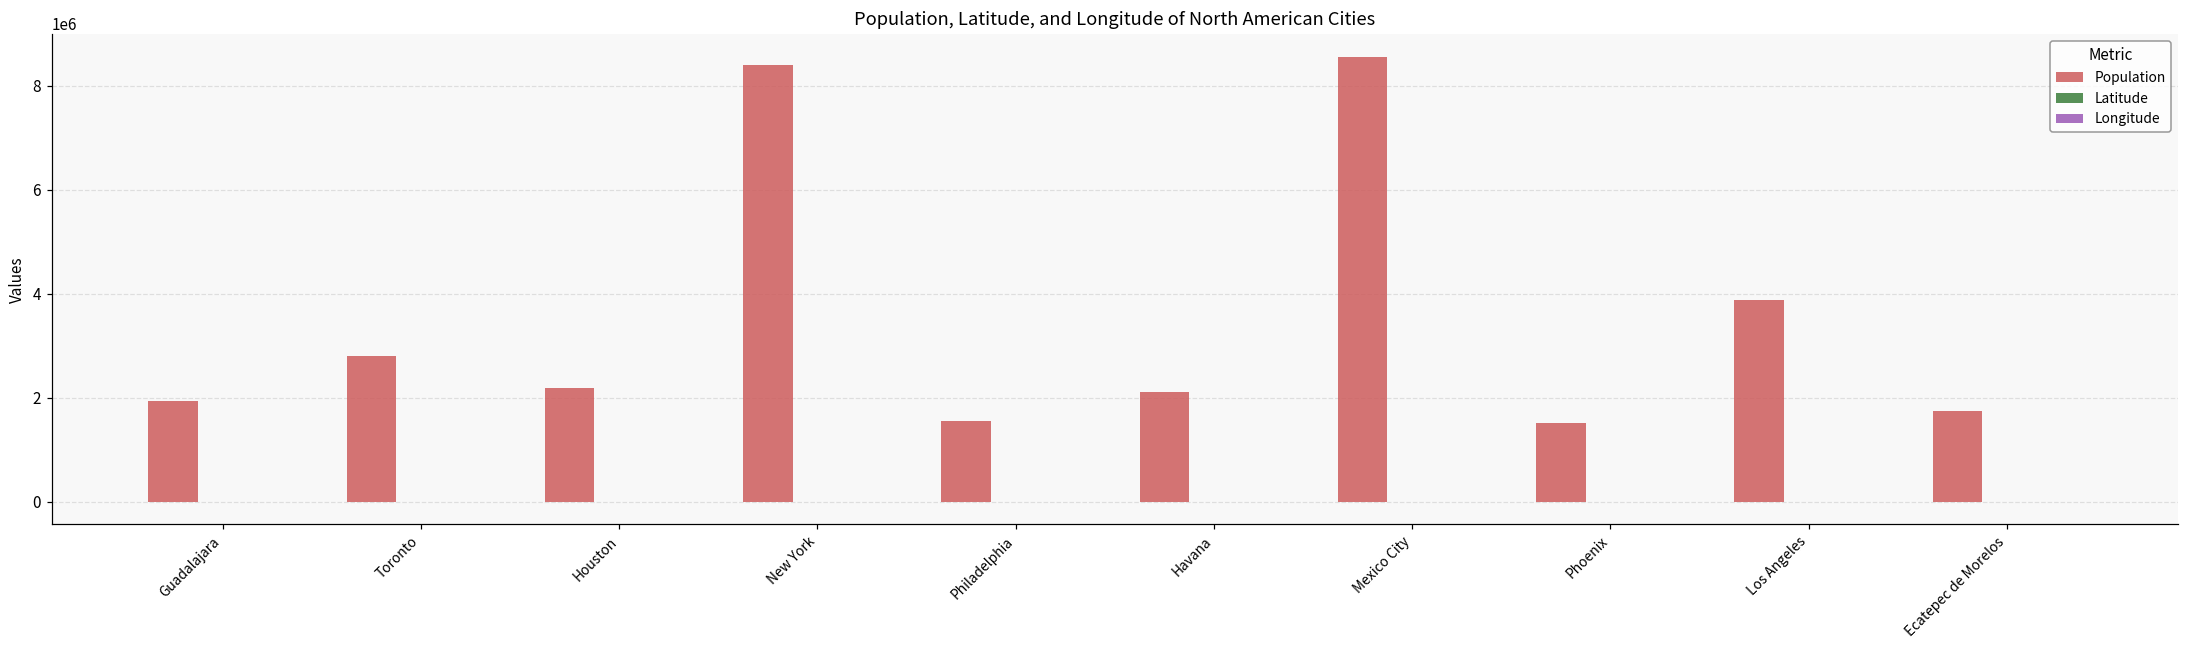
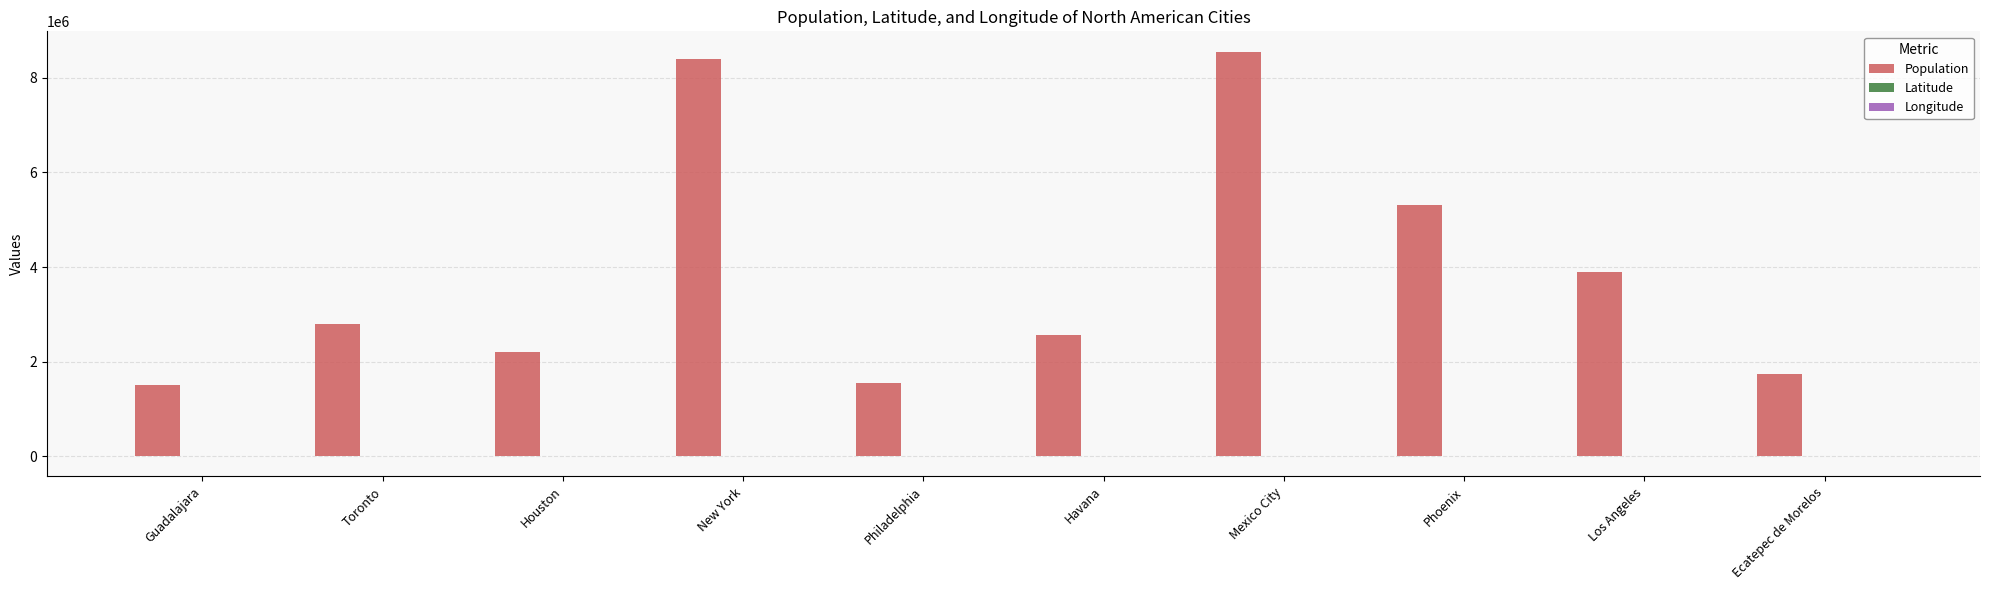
  {
    "Population": {
-     "Guadalajara": 1900000,
+     "Guadalajara": 1500000,
      "Toronto": 2800000,
      "Houston": 2200000,
      "New York": 8400000,
      "Philadelphia": 1600000,
-     "Havana": 2100000,
+     "Havana": 2600000,
      "Mexico City": 8600000,
-     "Phoenix": 1500000,
+     "Phoenix": 5300000,
      "Los Angeles": 3900000,
      "Ecatepec de Morelos": 1700000
    }
  }
